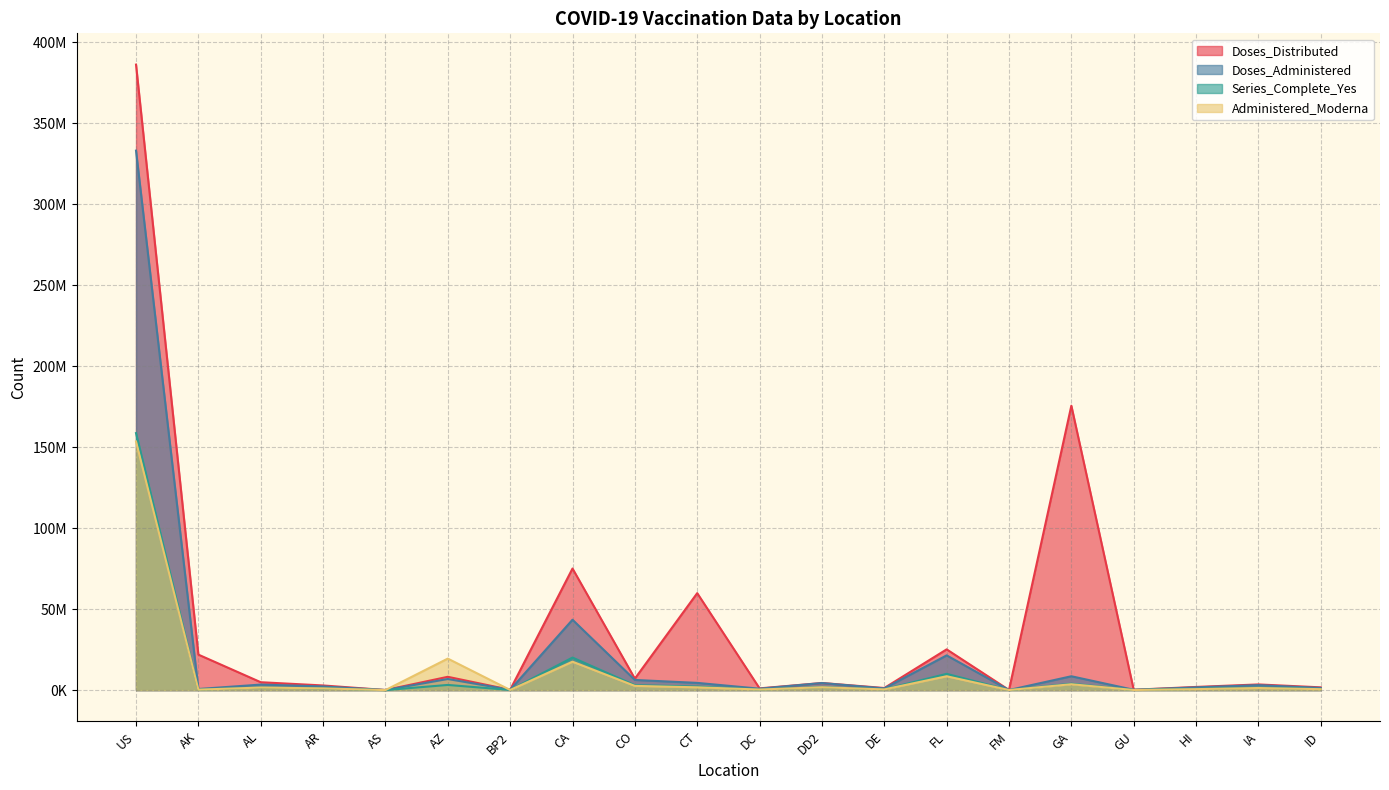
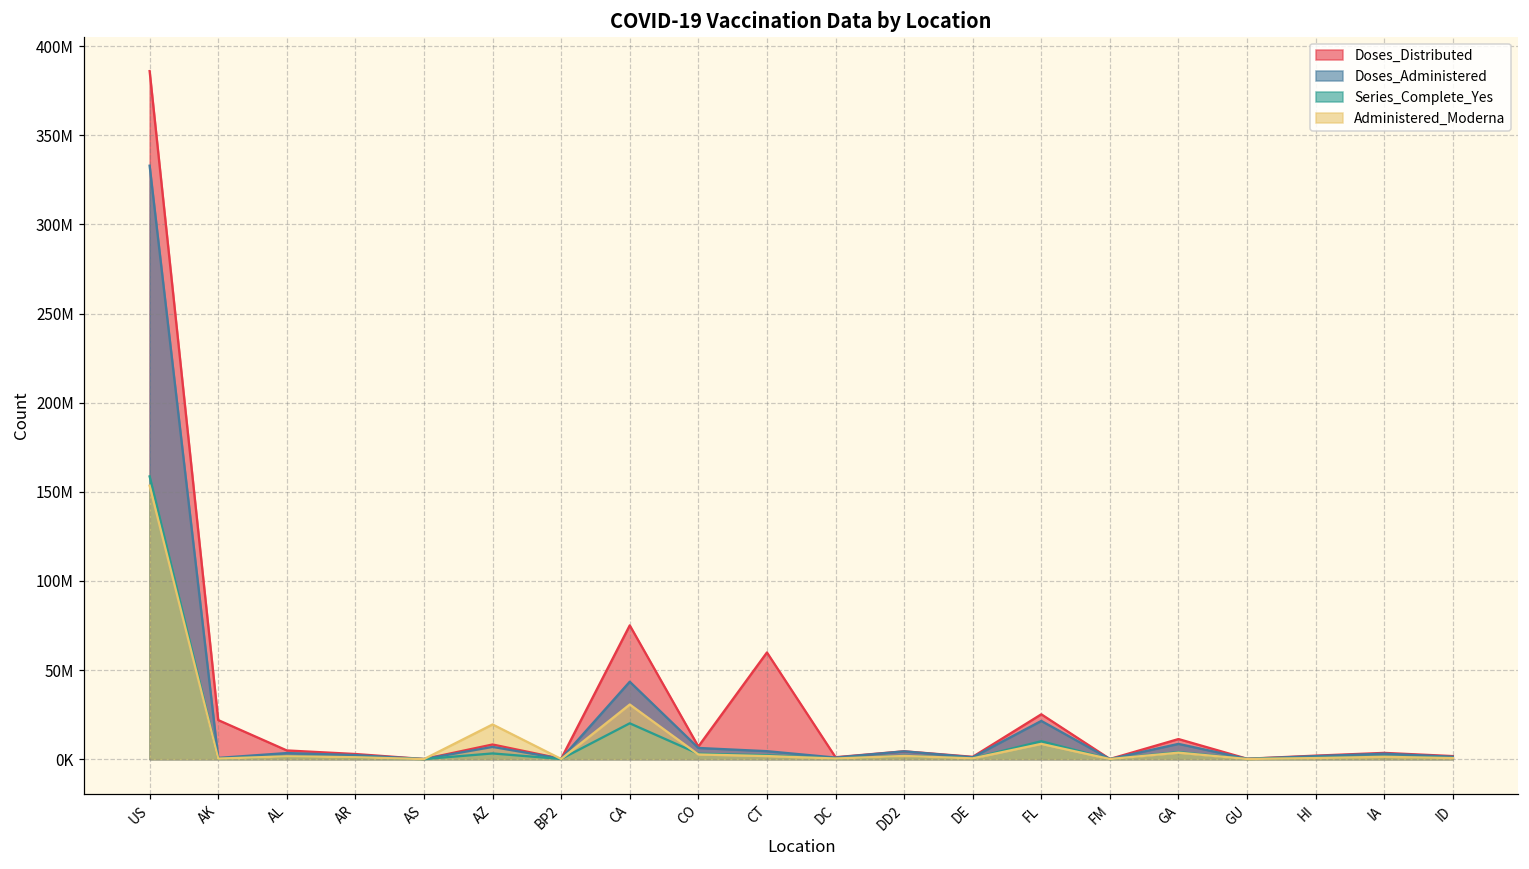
  {
    "Doses_Distributed": {
      "US": 386000000,
      "AK": 22000000,
      "CA": 75000000,
      "CT": 60000000,
      "FL": 25000000,
-     "GA": 176000000
+     "GA": 11000000
    },
    "Administered_Moderna": {
      "US": 153000000,
      "AZ": 19000000,
-     "CA": 18000000
+     "CA": 31000000
    }
  }
